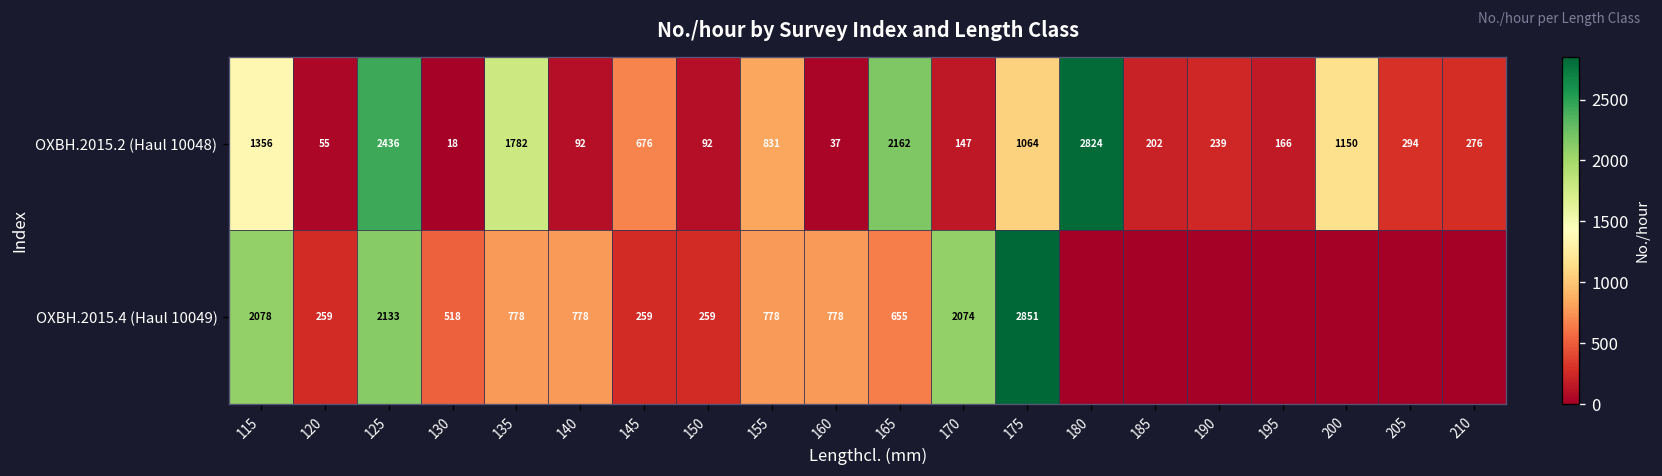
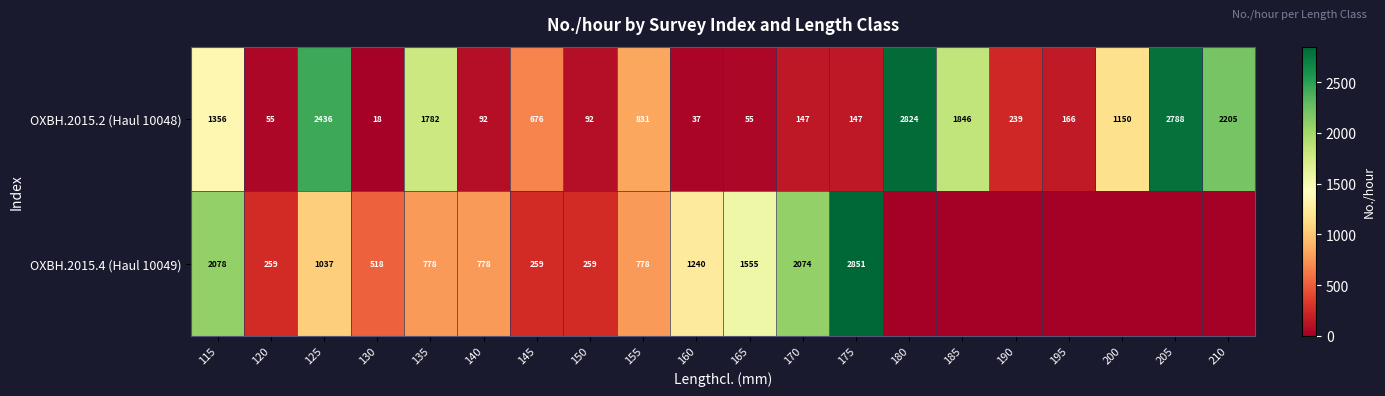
  {
    "OXBH.2015.2 (Haul 10048)": {
      "115": 1356,
      "120": 55,
      "125": 2436,
      "130": 18,
      "135": 1782,
      "140": 92,
      "145": 676,
      "150": 92,
      "155": 831,
      "160": 37,
-     "165": 2162,
+     "165": 55,
      "170": 147,
-     "175": 1064,
+     "175": 147,
      "180": 2824,
-     "185": 202,
+     "185": 1846,
      "190": 239,
      "195": 166,
      "200": 1150,
-     "205": 294,
-     "210": 276
+     "205": 2788,
+     "210": 2205
    },
    "OXBH.2015.4 (Haul 10049)": {
      "115": 2078,
      "120": 259,
-     "125": 2133,
+     "125": 1037,
      "130": 518,
      "135": 778,
      "140": 778,
      "145": 259,
      "150": 259,
      "155": 778,
-     "160": 778,
-     "165": 655,
+     "160": 1240,
+     "165": 1555,
      "170": 2074,
      "175": 2851
    }
  }
